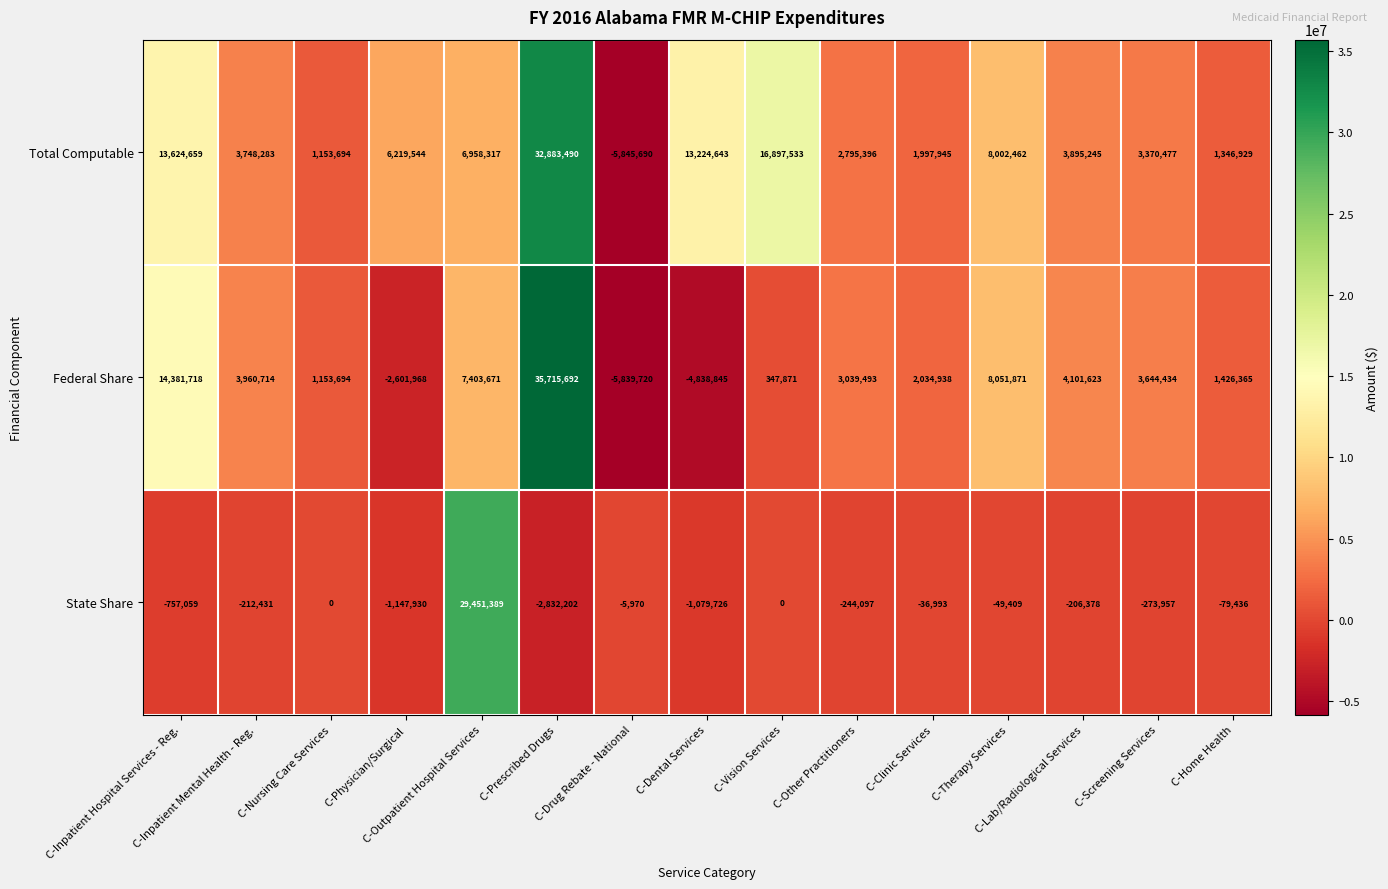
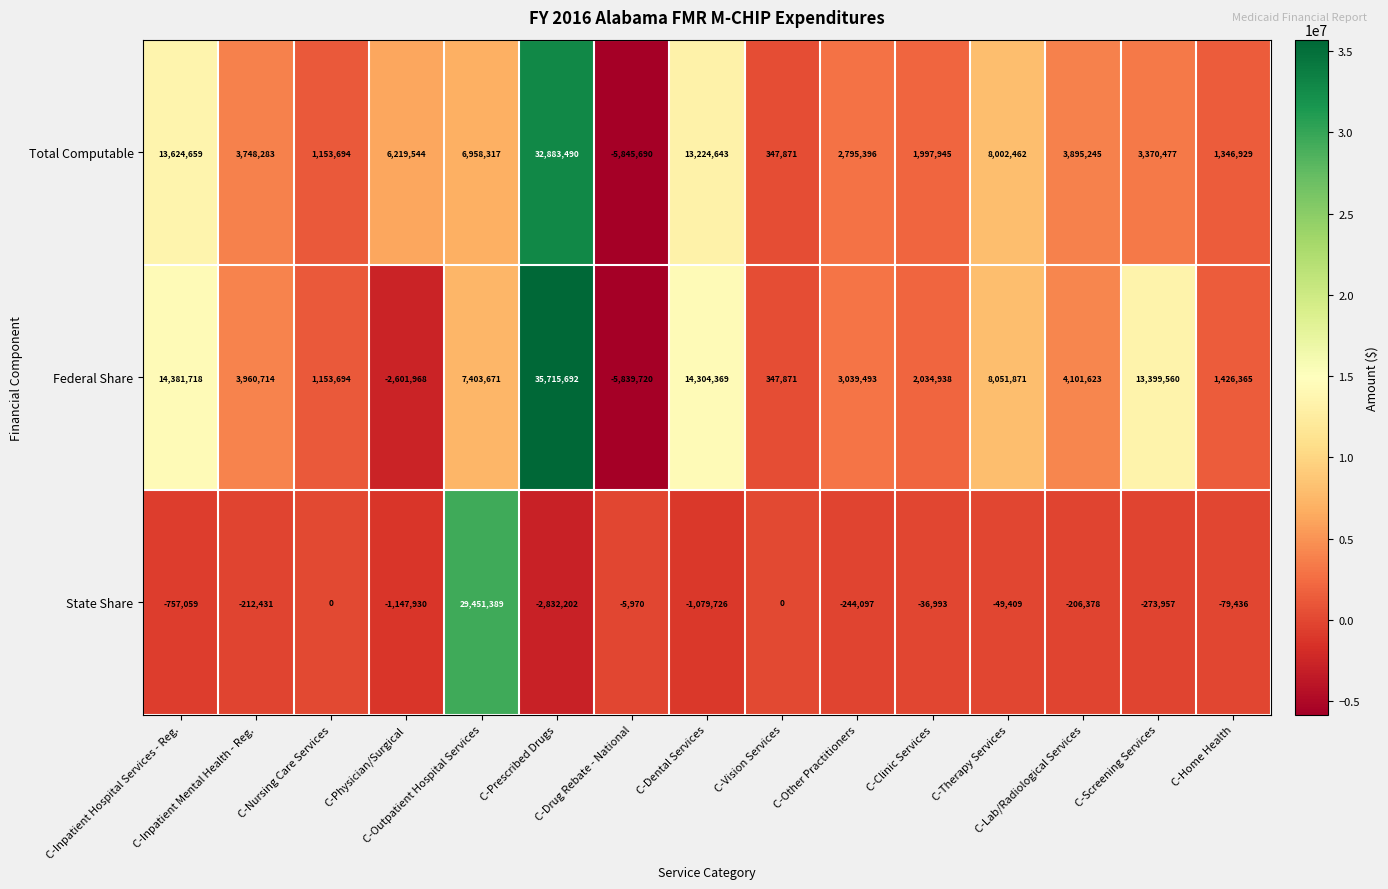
  {
    "Total Computable": {
      "C-Inpatient Hospital Services - Reg.": "13,624,659",
      "C-Inpatient Mental Health - Reg.": "3,748,283",
      "C-Nursing Care Services": "1,153,694",
      "C-Physician/Surgical": "6,219,544",
      "C-Outpatient Hospital Services": "6,958,317",
      "C-Prescribed Drugs": "32,883,490",
      "C-Drug Rebate - National": "-5,845,690",
      "C-Dental Services": "13,224,643",
-     "C-Vision Services": "16,897,533",
+     "C-Vision Services": "347,871",
      "C-Other Practitioners": "2,795,396",
      "C-Clinic Services": "1,997,945",
      "C-Therapy Services": "8,002,462",
      "C-Lab/Radiological Services": "3,895,245",
      "C-Screening Services": "3,370,477",
      "C-Home Health": "1,346,929"
    },
    "Federal Share": {
      "C-Inpatient Hospital Services - Reg.": "14,381,718",
      "C-Inpatient Mental Health - Reg.": "3,960,714",
      "C-Nursing Care Services": "1,153,694",
      "C-Physician/Surgical": "-2,601,968",
      "C-Outpatient Hospital Services": "7,403,671",
      "C-Prescribed Drugs": "35,715,692",
      "C-Drug Rebate - National": "-5,839,720",
-     "C-Dental Services": "-4,838,845",
+     "C-Dental Services": "14,304,369",
      "C-Vision Services": "347,871",
      "C-Other Practitioners": "3,039,493",
      "C-Clinic Services": "2,034,938",
      "C-Therapy Services": "8,051,871",
      "C-Lab/Radiological Services": "4,101,623",
-     "C-Screening Services": "3,644,434",
+     "C-Screening Services": "13,399,560",
      "C-Home Health": "1,426,365"
    },
    "State Share": {
      "C-Inpatient Hospital Services - Reg.": "-757,059",
      "C-Inpatient Mental Health - Reg.": "-212,431",
      "C-Nursing Care Services": "0",
      "C-Physician/Surgical": "-1,147,930",
      "C-Outpatient Hospital Services": "29,451,389",
      "C-Prescribed Drugs": "-2,832,202",
      "C-Drug Rebate - National": "-5,970",
      "C-Dental Services": "-1,079,726",
      "C-Vision Services": "0",
      "C-Other Practitioners": "-244,097",
      "C-Clinic Services": "-36,993",
      "C-Therapy Services": "-49,409",
      "C-Lab/Radiological Services": "-206,378",
      "C-Screening Services": "-273,957",
      "C-Home Health": "-79,436"
    }
  }
